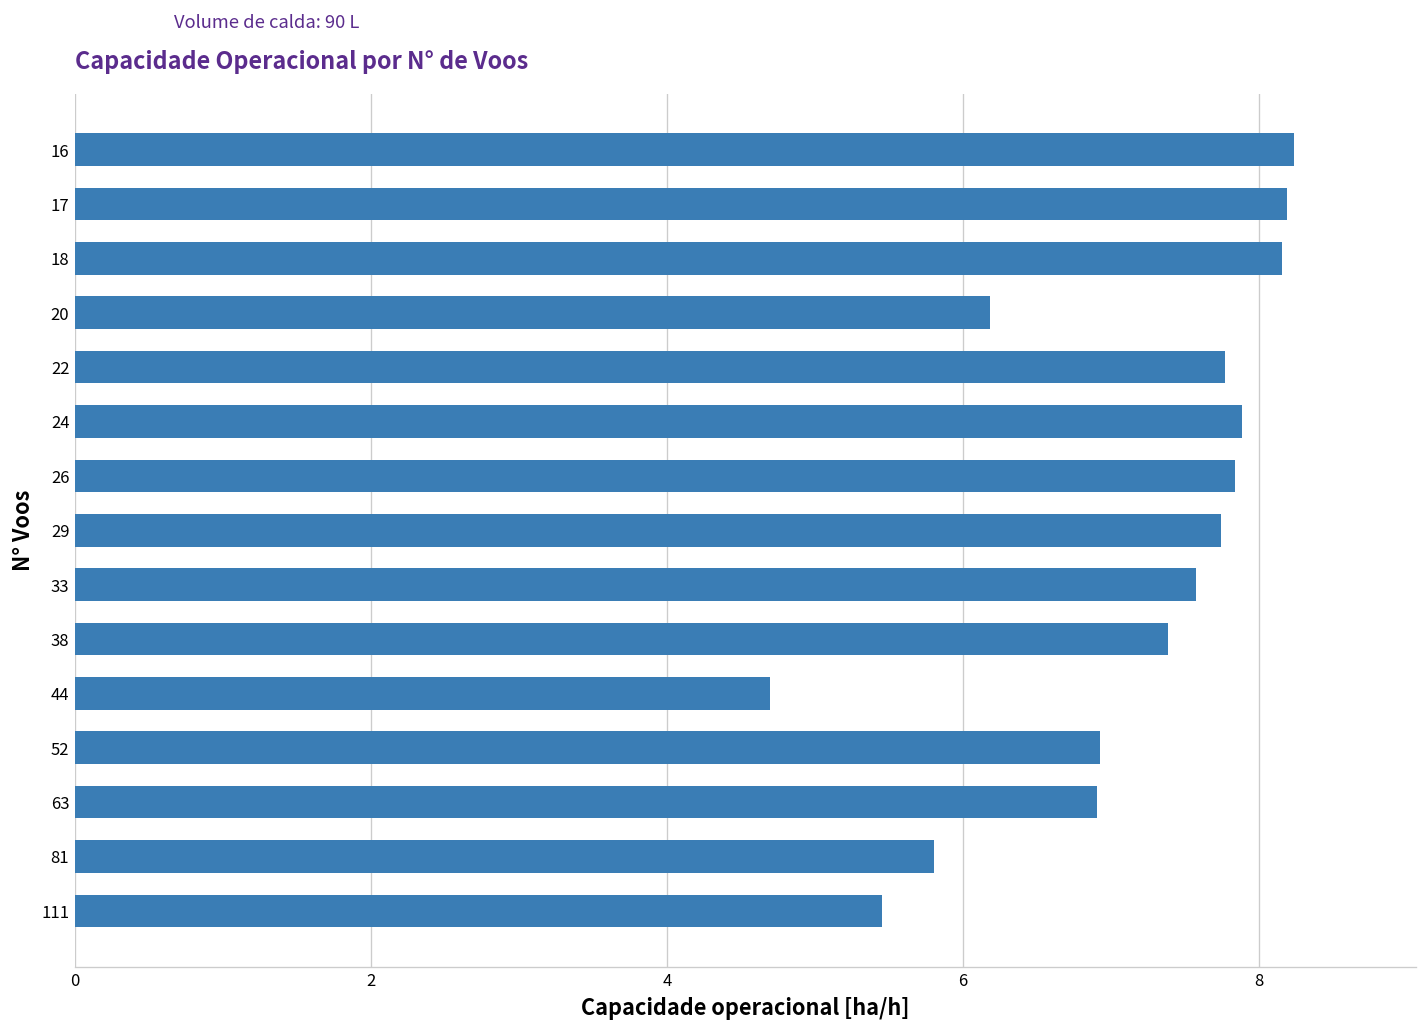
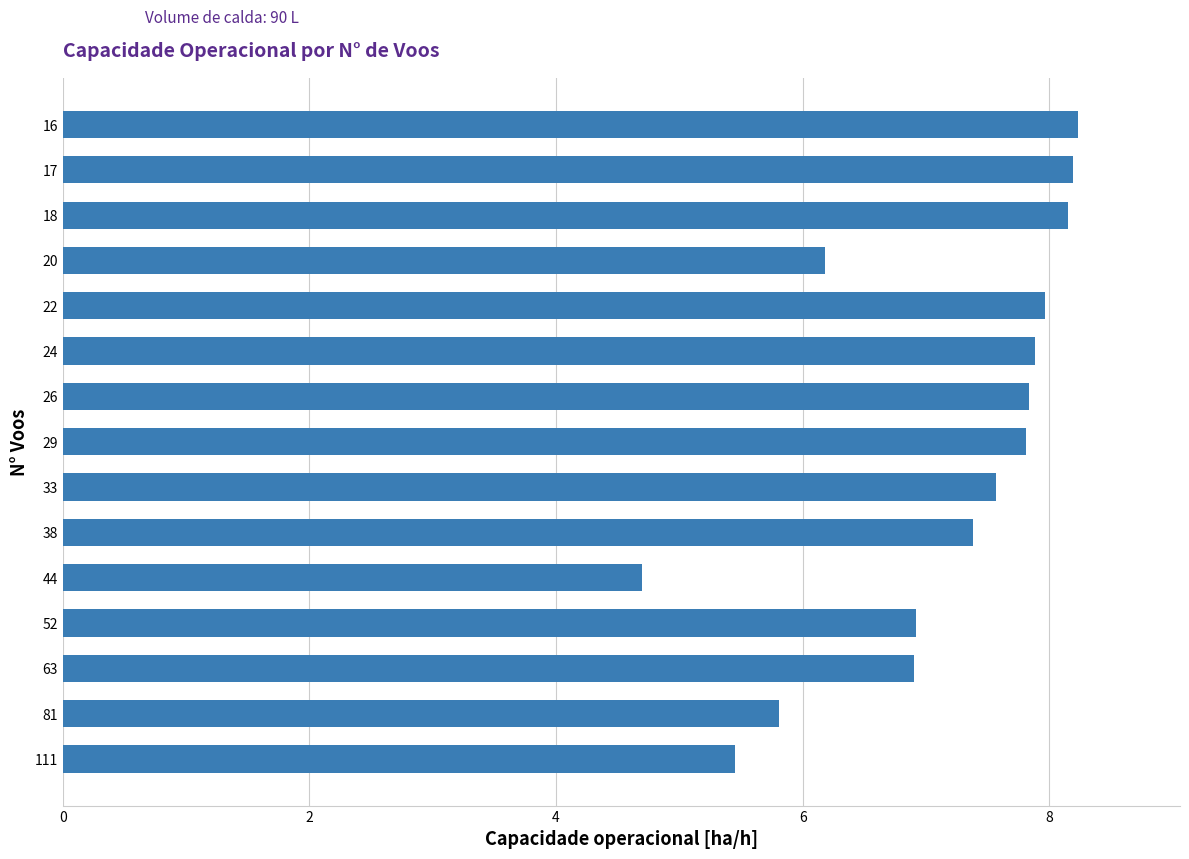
  {
    "17": 8.19,
    "18": 8.15,
    "20": 6.18,
-   "22": 7.77,
+   "22": 7.97,
    "24": 7.88,
    "26": 7.83,
-   "29": 7.75,
+   "29": 7.81,
    "33": 7.57,
    "38": 7.38,
    "44": 4.70,
    "52": 6.92,
    "63": 6.90,
    "81": 5.80,
    "111": 5.45
  }
